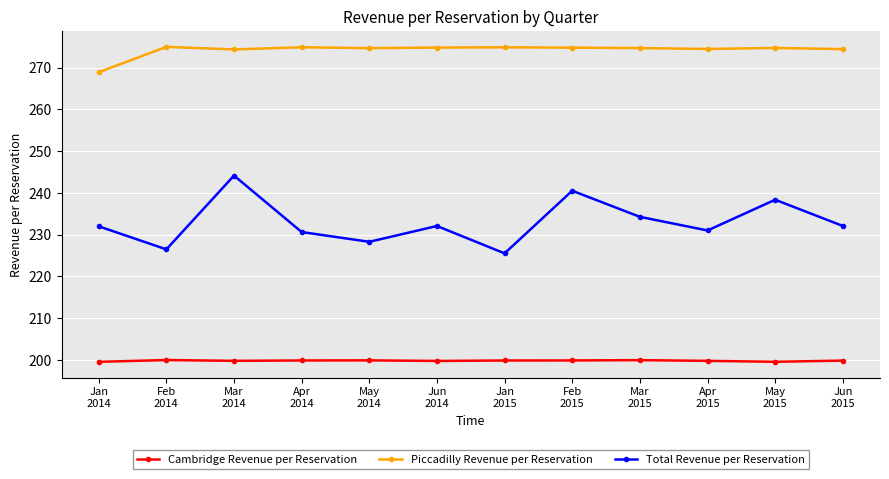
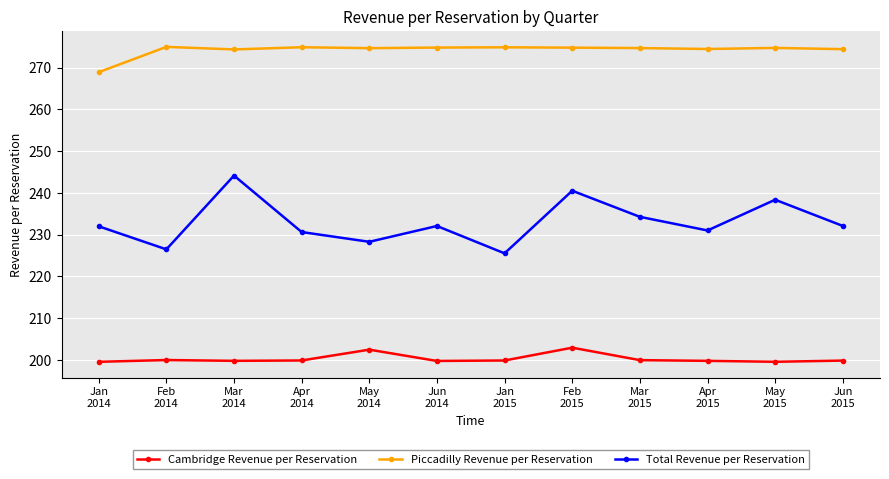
  {
    "Cambridge Revenue per Reservation": {
      "Jan 2014": 200,
      "Feb 2014": 200,
      "Mar 2014": 200,
      "Apr 2014": 200,
-     "May 2014": 200,
+     "May 2014": 202,
      "Jun 2014": 200,
      "Jan 2015": 200,
-     "Feb 2015": 200,
+     "Feb 2015": 203,
      "Mar 2015": 200,
      "Apr 2015": 200,
      "May 2015": 200,
      "Jun 2015": 200
    },
    "Piccadilly Revenue per Reservation": {
      "Jan 2014": 269,
      "Feb 2014": 275,
      "Mar 2014": 274,
      "Apr 2014": 275,
      "May 2014": 275,
      "Jun 2014": 275,
      "Jan 2015": 275,
      "Feb 2015": 275,
      "Mar 2015": 275,
      "Apr 2015": 274,
      "May 2015": 275,
      "Jun 2015": 274
    },
    "Total Revenue per Reservation": {
      "Jan 2014": 232,
      "Feb 2014": 226,
      "Mar 2014": 244,
      "Apr 2014": 231,
      "May 2014": 228,
      "Jun 2014": 232,
      "Jan 2015": 226,
      "Feb 2015": 241,
      "Mar 2015": 234,
      "Apr 2015": 231,
      "May 2015": 238,
      "Jun 2015": 232
    }
  }
